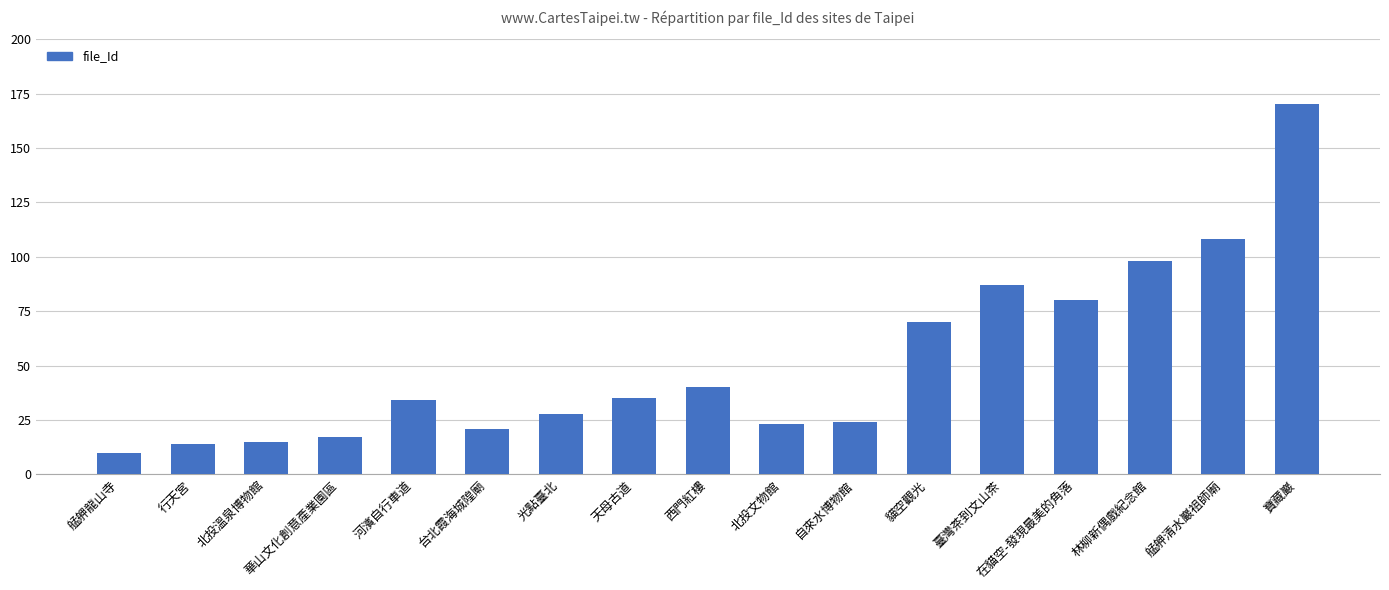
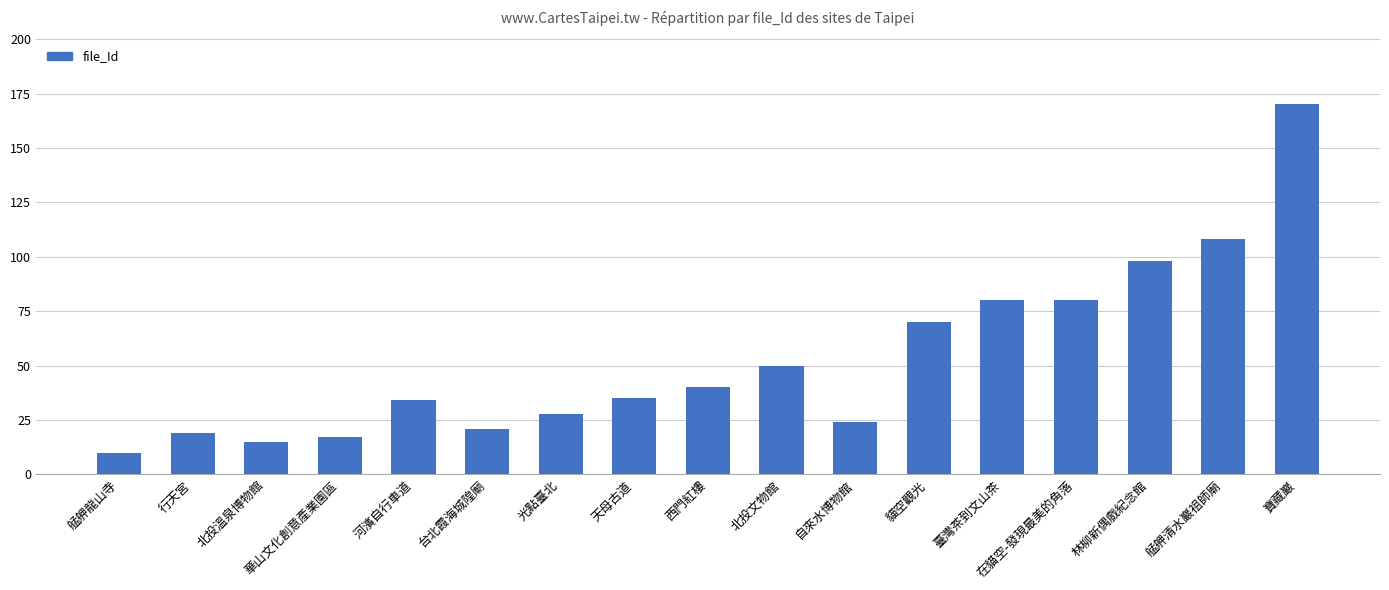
  {
    "艋舺龍山寺": 10,
-   "行天宮": 14,
+   "行天宮": 19,
    "北投溫泉博物館": 15,
    "華山文化創意產業園區": 17,
    "河濱自行車道": 34,
    "台北霞海城隍廟": 21,
    "光點臺北": 28,
    "天母古道": 35,
    "西門紅樓": 40,
-   "北投文物館": 23,
+   "北投文物館": 50,
    "自來水博物館": 24,
    "貓空觀光": 70,
-   "臺灣茶到文山茶": 87,
+   "臺灣茶到文山茶": 80,
    "在貓空-發現最美的角落": 80,
    "林柳新偶戲紀念館": 98,
    "艋舺清水巖祖師廟": 108,
    "寶藏巖": 170
  }
